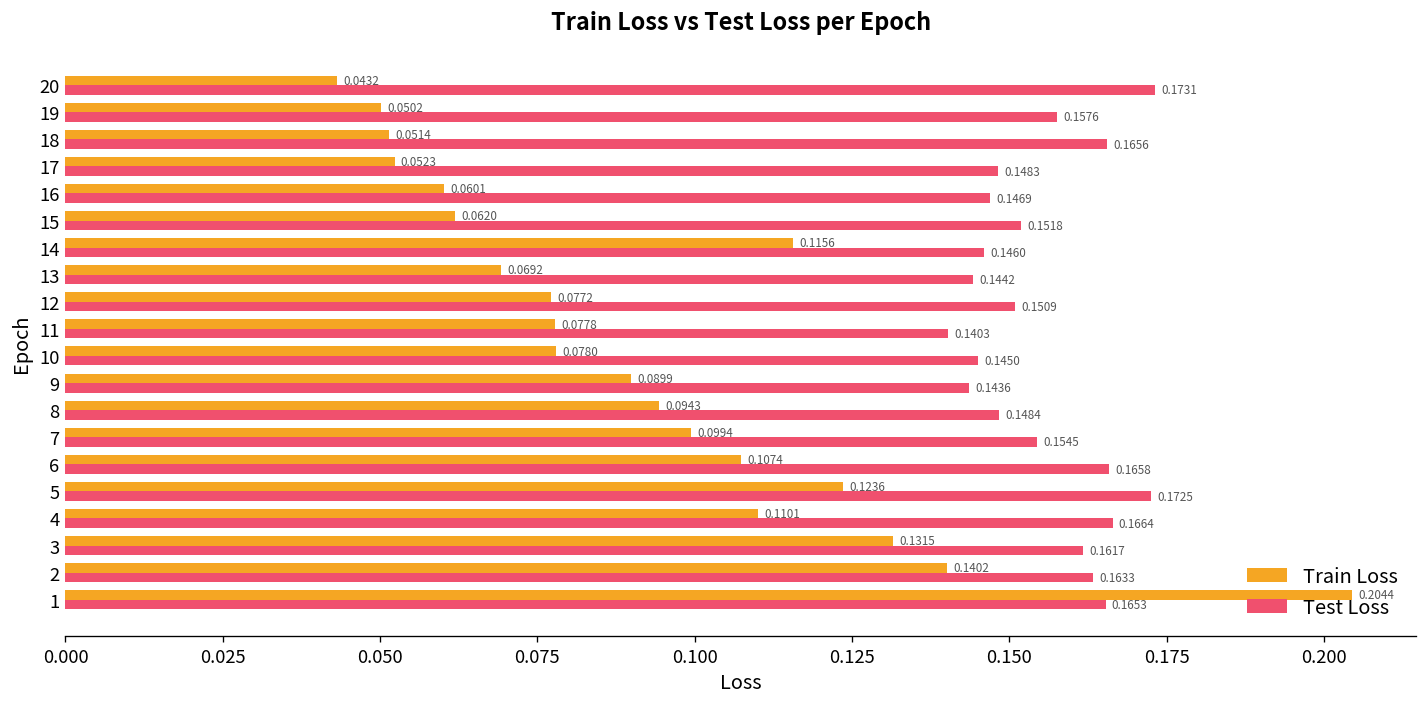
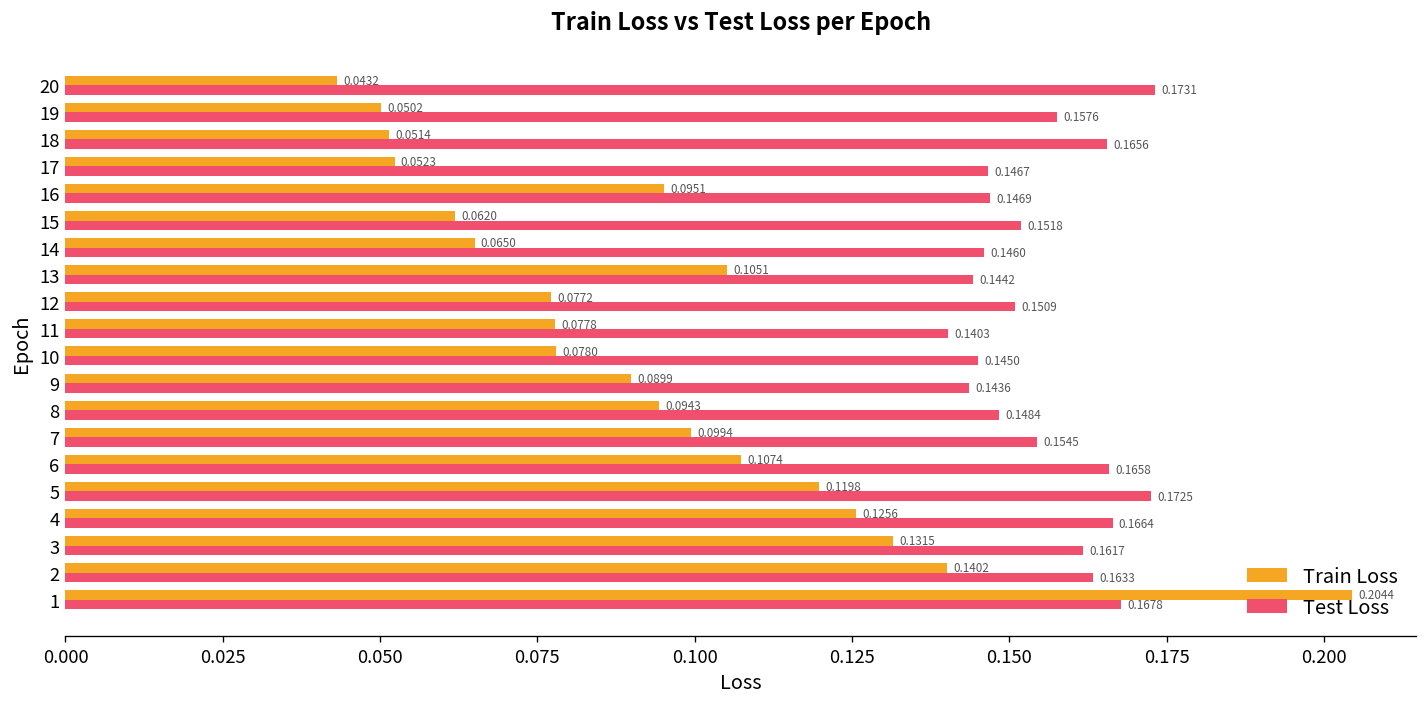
  {
    "Train Loss": {
      "20": 0.0432,
      "19": 0.0502,
      "18": 0.0514,
      "17": 0.0523,
-     "16": 0.0601,
+     "16": 0.0951,
      "15": 0.0620,
-     "14": 0.1156,
-     "13": 0.0692,
+     "14": 0.0650,
+     "13": 0.1051,
      "12": 0.0772,
      "11": 0.0778,
      "10": 0.0780,
      "9": 0.0899,
      "8": 0.0943,
      "7": 0.0994,
      "6": 0.1074,
-     "5": 0.1236,
-     "4": 0.1101,
+     "5": 0.1198,
+     "4": 0.1256,
      "3": 0.1315,
      "2": 0.1402,
      "1": 0.2044
    },
    "Test Loss": {
      "20": 0.1731,
      "19": 0.1576,
      "18": 0.1656,
-     "17": 0.1483,
+     "17": 0.1467,
      "16": 0.1469,
      "15": 0.1518,
      "14": 0.1460,
      "13": 0.1442,
      "12": 0.1509,
      "11": 0.1403,
      "10": 0.1450,
      "9": 0.1436,
      "8": 0.1484,
      "7": 0.1545,
      "6": 0.1658,
      "5": 0.1725,
      "4": 0.1664,
      "3": 0.1617,
      "2": 0.1633,
-     "1": 0.1653
+     "1": 0.1678
    }
  }
